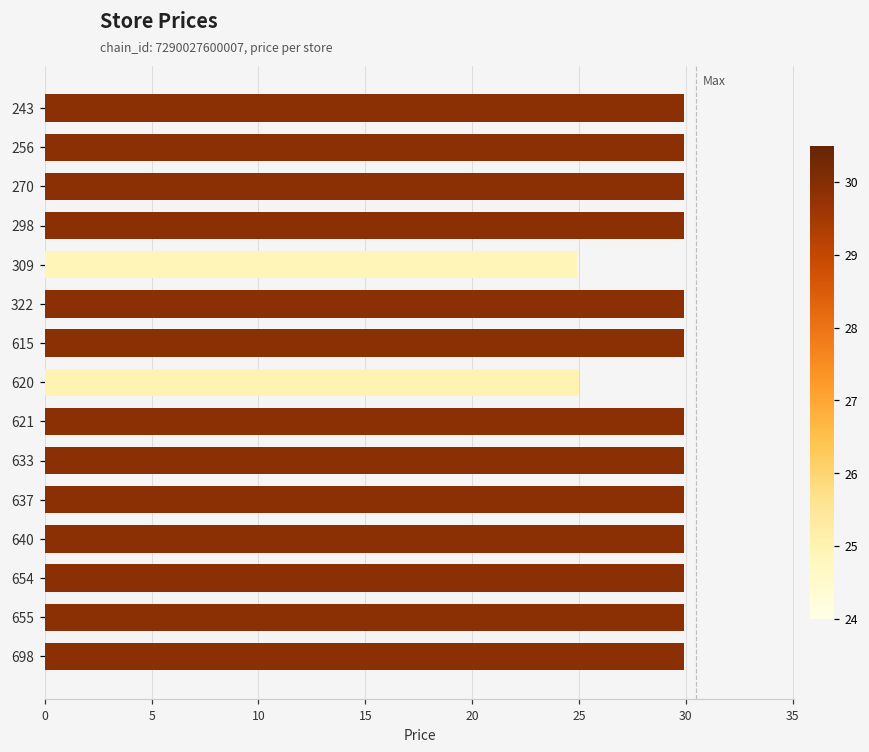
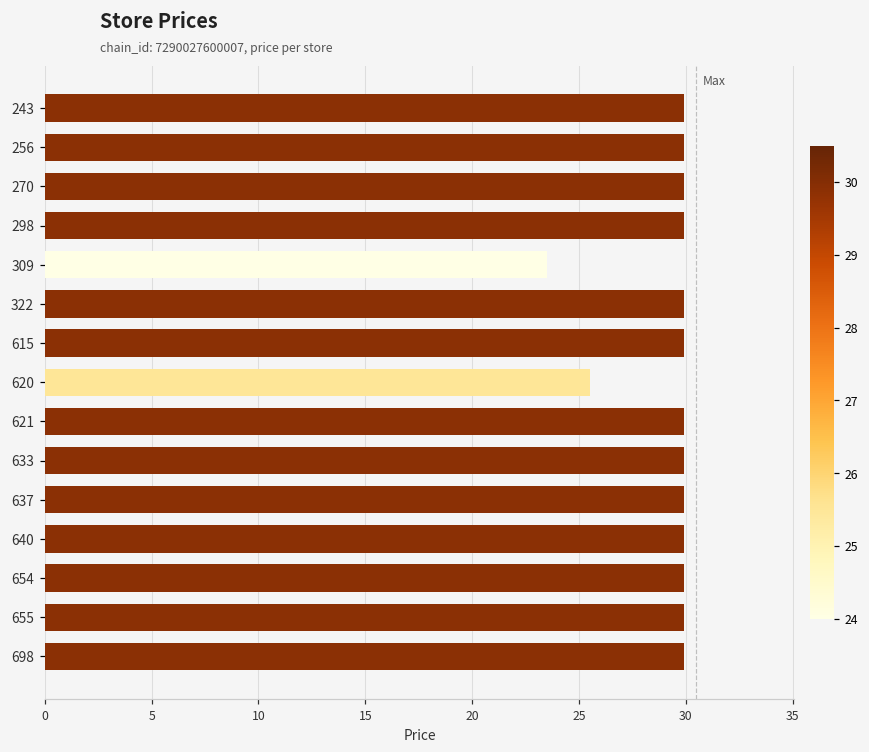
  {
    "243": 29.9,
    "256": 29.9,
    "270": 29.9,
    "298": 29.9,
-   "309": 24.9,
+   "309": 23.5,
    "322": 29.9,
    "615": 29.9,
-   "620": 25.0,
+   "620": 25.5,
    "621": 29.9,
    "633": 29.9,
    "637": 29.9,
    "640": 29.9,
    "654": 29.9,
    "655": 29.9,
    "698": 29.9
  }
